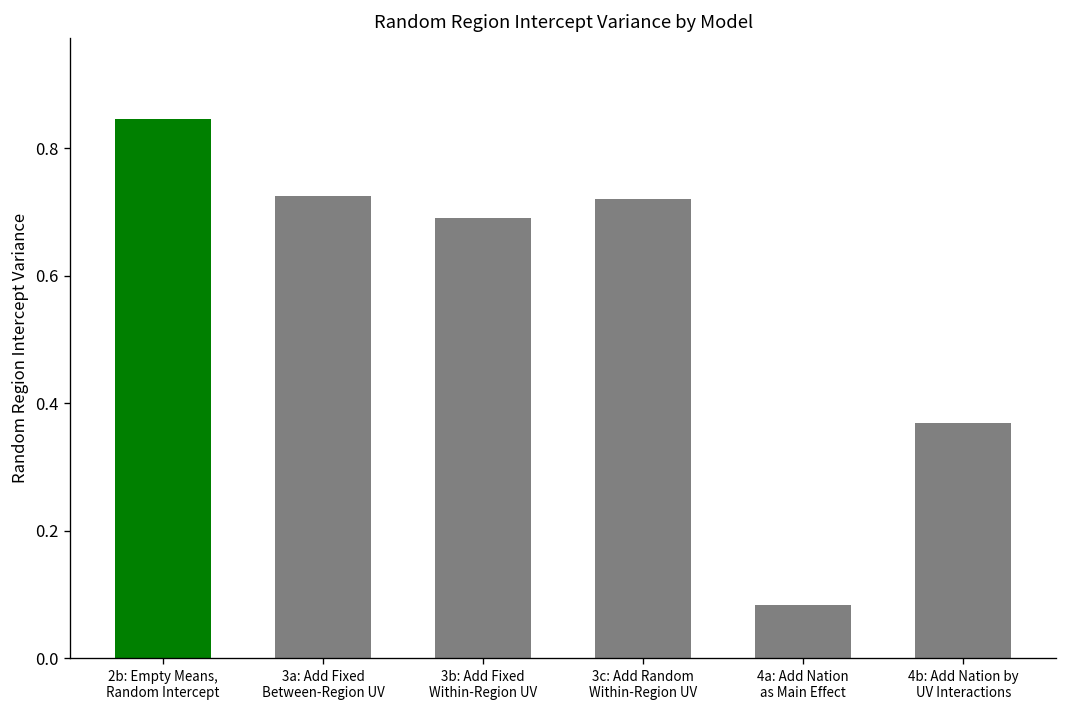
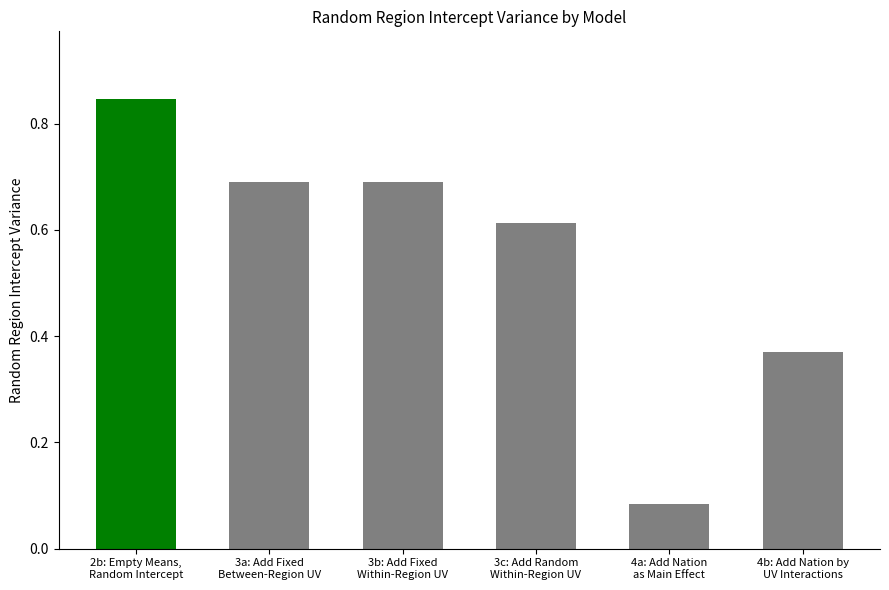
  {
    "2b: Empty Means, Random Intercept": 0.85,
-   "3a: Add Fixed Between-Region UV": 0.72,
+   "3a: Add Fixed Between-Region UV": 0.69,
    "3b: Add Fixed Within-Region UV": 0.69,
-   "3c: Add Random Within-Region UV": 0.72,
+   "3c: Add Random Within-Region UV": 0.61,
    "4a: Add Nation as Main Effect": 0.08,
    "4b: Add Nation by UV Interactions": 0.37
  }
